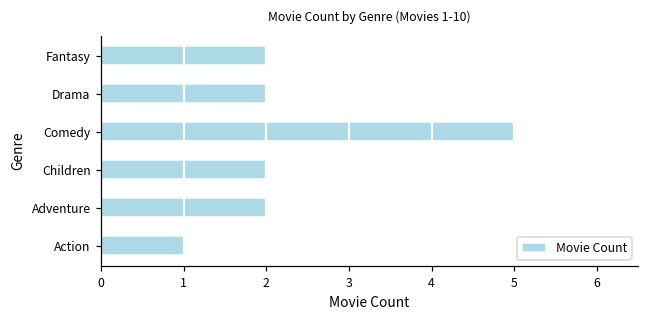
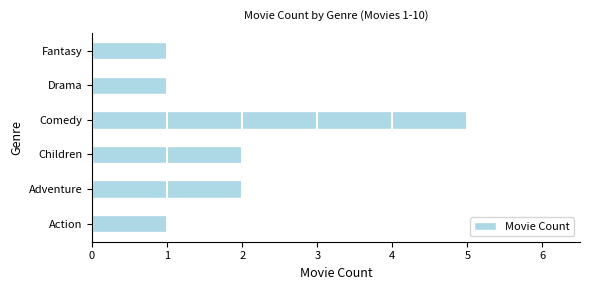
  {
-   "Fantasy": 2,
-   "Drama": 2,
+   "Fantasy": 1,
+   "Drama": 1,
    "Comedy": 5,
    "Children": 2,
    "Adventure": 2,
    "Action": 1
  }
